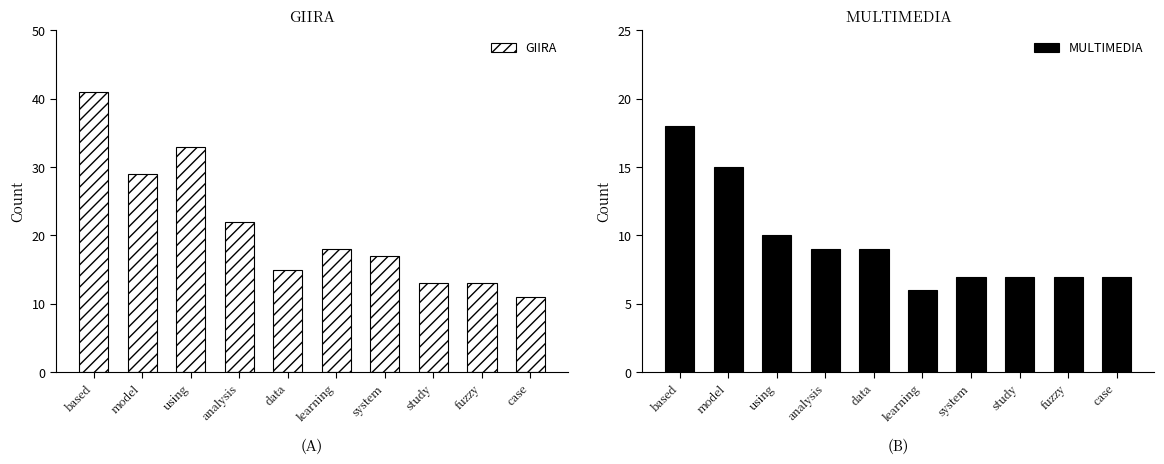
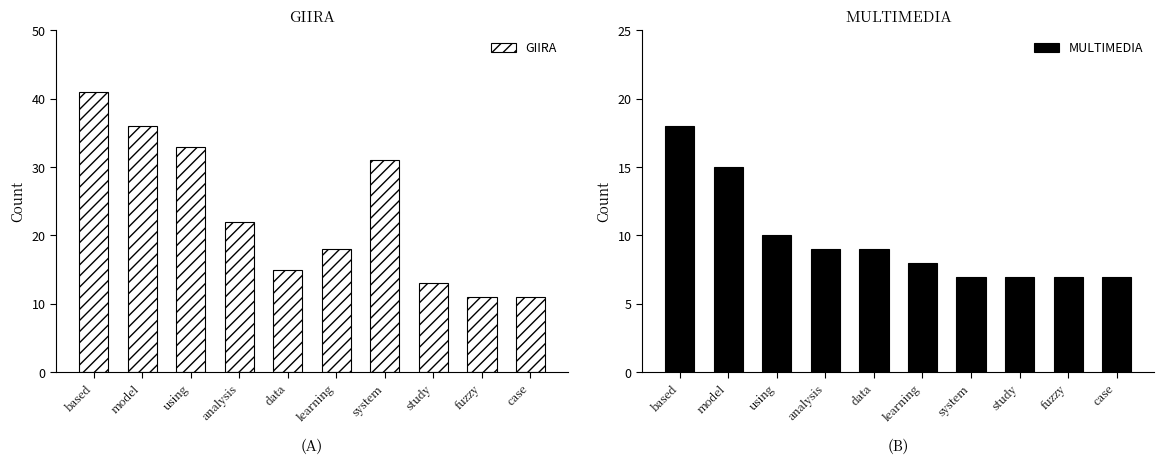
  {
    "GIIRA": {
      "based": 41,
-     "model": 29,
+     "model": 36,
      "using": 33,
      "analysis": 22,
      "data": 15,
      "learning": 18,
-     "system": 17,
+     "system": 31,
      "study": 13,
-     "fuzzy": 13,
+     "fuzzy": 11,
      "case": 11
    },
    "MULTIMEDIA": {
      "based": 18,
      "model": 15,
      "using": 10,
      "analysis": 9,
      "data": 9,
-     "learning": 6,
+     "learning": 8,
      "system": 7,
      "study": 7,
      "fuzzy": 7,
      "case": 7
    }
  }
